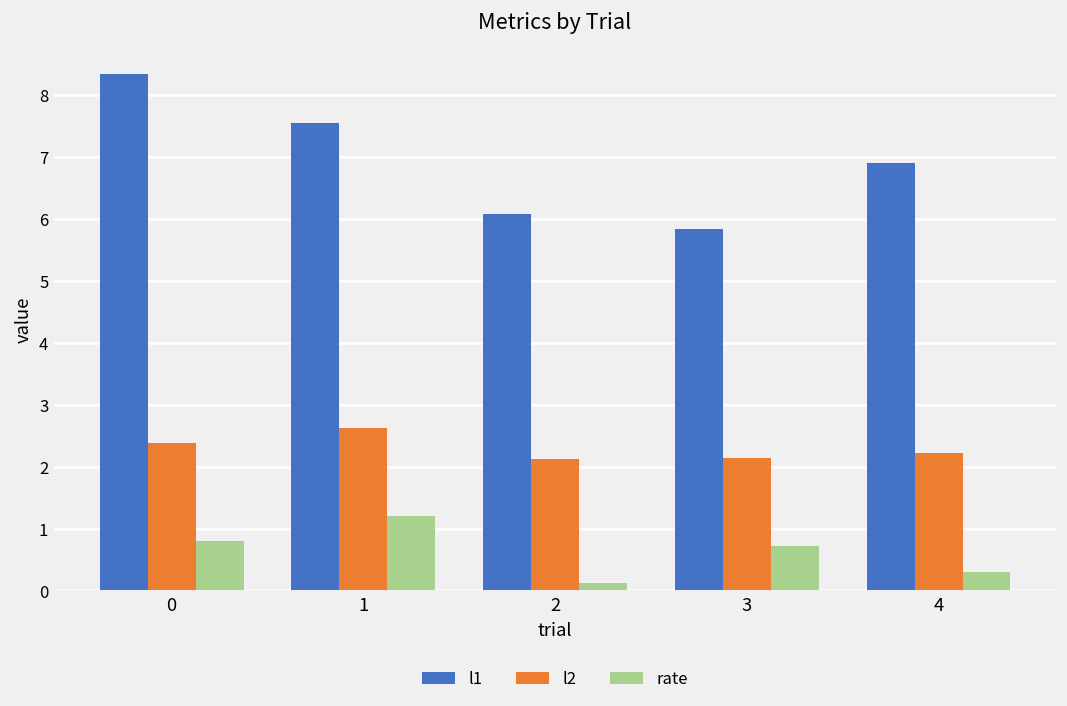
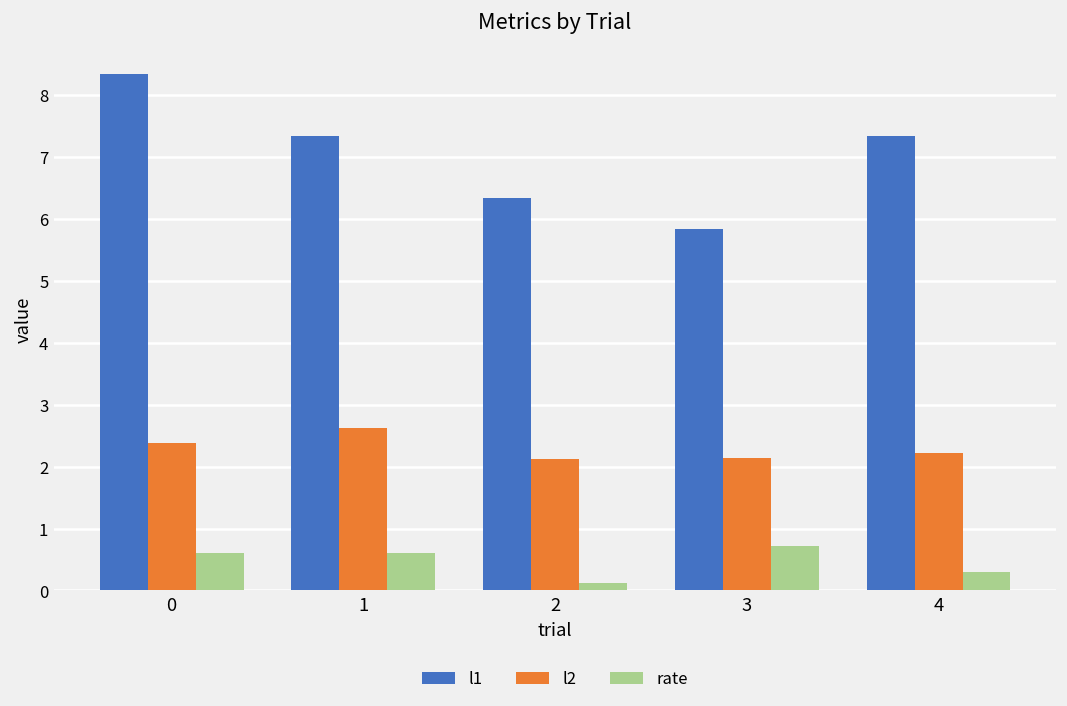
  {
    "l1": {
      "0": 8.3,
-     "1": 7.5,
-     "2": 6.1,
+     "1": 7.3,
+     "2": 6.3,
      "3": 5.8,
-     "4": 6.9
+     "4": 7.3
    },
    "l2": {
      "0": 2.4,
      "1": 2.6,
      "2": 2.1,
      "3": 2.1,
      "4": 2.2
    },
    "rate": {
-     "0": 0.8,
-     "1": 1.2,
+     "0": 0.6,
+     "1": 0.6,
      "2": 0.1,
      "3": 0.7,
      "4": 0.3
    }
  }
